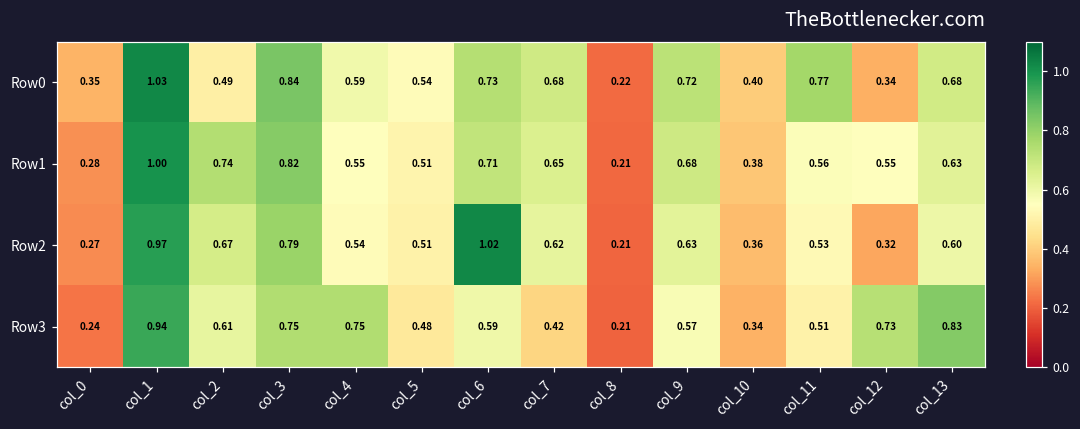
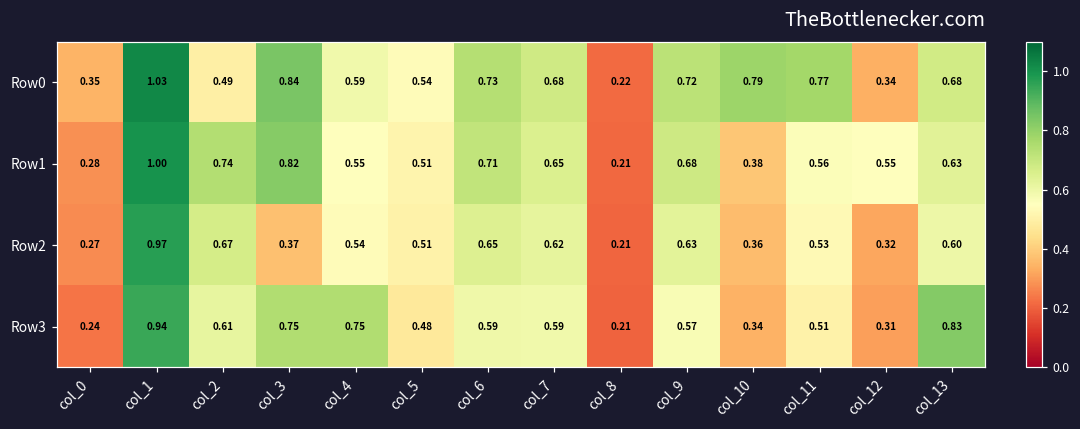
  {
    "Row0": {
      "col_0": 0.35,
      "col_1": 1.03,
      "col_2": 0.49,
      "col_3": 0.84,
      "col_4": 0.59,
      "col_5": 0.54,
      "col_6": 0.73,
      "col_7": 0.68,
      "col_8": 0.22,
      "col_9": 0.72,
-     "col_10": 0.40,
+     "col_10": 0.79,
      "col_11": 0.77,
      "col_12": 0.34,
      "col_13": 0.68
    },
    "Row1": {
      "col_0": 0.28,
      "col_1": 1.00,
      "col_2": 0.74,
      "col_3": 0.82,
      "col_4": 0.55,
      "col_5": 0.51,
      "col_6": 0.71,
      "col_7": 0.65,
      "col_8": 0.21,
      "col_9": 0.68,
      "col_10": 0.38,
      "col_11": 0.56,
      "col_12": 0.55,
      "col_13": 0.63
    },
    "Row2": {
      "col_0": 0.27,
      "col_1": 0.97,
      "col_2": 0.67,
-     "col_3": 0.79,
+     "col_3": 0.37,
      "col_4": 0.54,
      "col_5": 0.51,
-     "col_6": 1.02,
+     "col_6": 0.65,
      "col_7": 0.62,
      "col_8": 0.21,
      "col_9": 0.63,
      "col_10": 0.36,
      "col_11": 0.53,
      "col_12": 0.32,
      "col_13": 0.60
    },
    "Row3": {
      "col_0": 0.24,
      "col_1": 0.94,
      "col_2": 0.61,
      "col_3": 0.75,
      "col_4": 0.75,
      "col_5": 0.48,
      "col_6": 0.59,
-     "col_7": 0.42,
+     "col_7": 0.59,
      "col_8": 0.21,
      "col_9": 0.57,
      "col_10": 0.34,
      "col_11": 0.51,
-     "col_12": 0.73,
+     "col_12": 0.31,
      "col_13": 0.83
    }
  }
